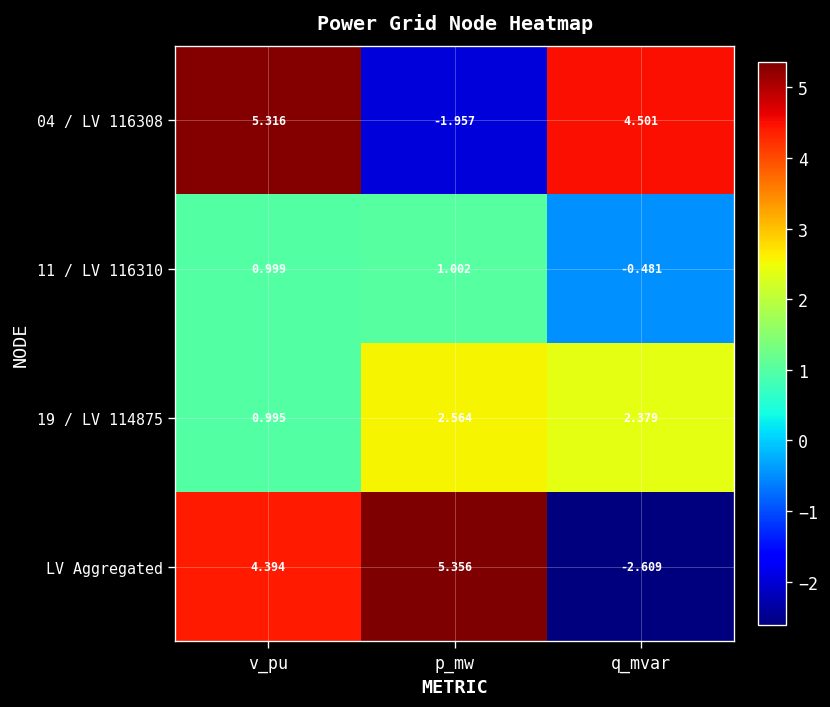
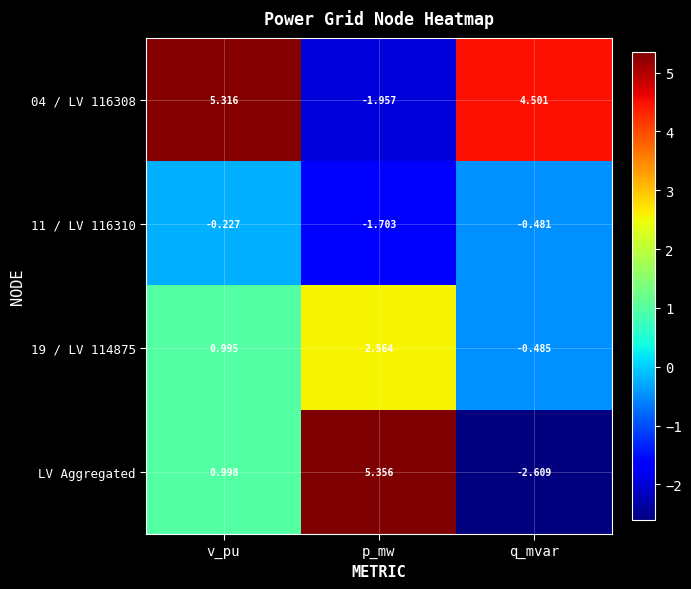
  {
    "04 / LV 116308": {
      "v_pu": 5.316,
      "p_mw": -1.957,
      "q_mvar": 4.501
    },
    "11 / LV 116310": {
-     "v_pu": 0.999,
-     "p_mw": 1.002,
+     "v_pu": -0.227,
+     "p_mw": -1.703,
      "q_mvar": -0.481
    },
    "19 / LV 114875": {
      "v_pu": 0.995,
      "p_mw": 2.564,
-     "q_mvar": 2.379
+     "q_mvar": -0.485
    },
    "LV Aggregated": {
-     "v_pu": 4.394,
+     "v_pu": 0.998,
      "p_mw": 5.356,
      "q_mvar": -2.609
    }
  }
